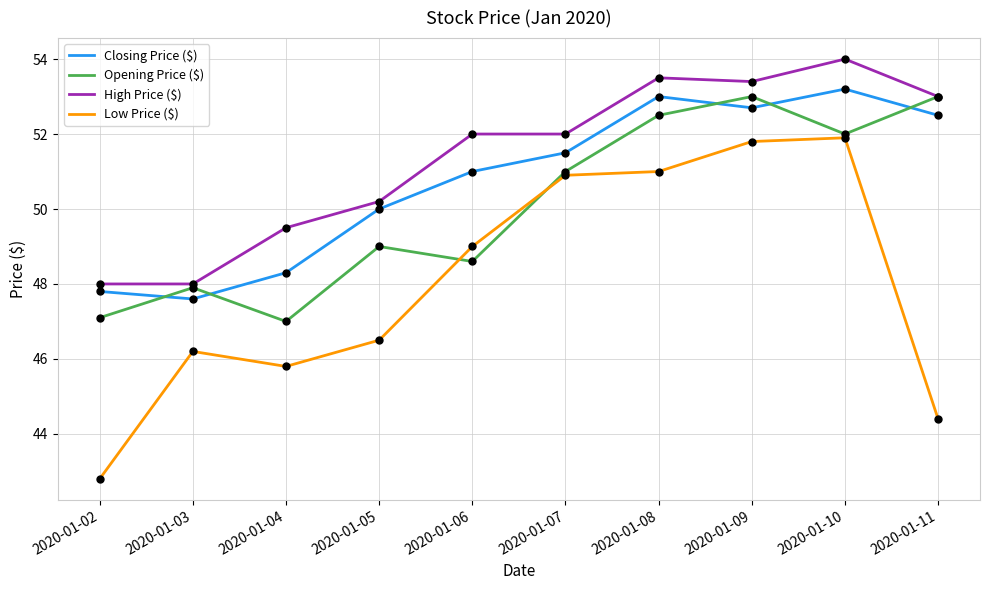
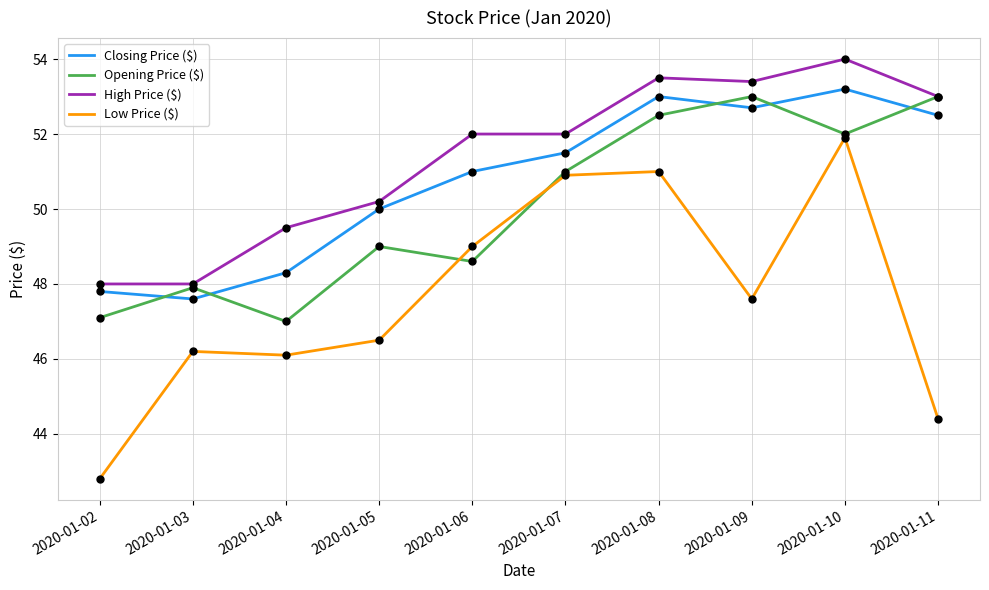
  {
    "Closing Price ($)": {
      "2020-01-02": 47.8,
      "2020-01-03": 47.6,
      "2020-01-04": 48.3,
      "2020-01-05": 50.0,
      "2020-01-06": 51.0,
      "2020-01-07": 51.5,
      "2020-01-08": 53.0,
      "2020-01-09": 52.7,
      "2020-01-10": 53.2,
      "2020-01-11": 52.5
    },
    "Opening Price ($)": {
      "2020-01-02": 47.1,
      "2020-01-03": 47.9,
      "2020-01-04": 47.0,
      "2020-01-05": 49.0,
      "2020-01-06": 48.6,
      "2020-01-07": 51.0,
      "2020-01-08": 52.5,
      "2020-01-09": 53.0,
      "2020-01-10": 52.0
    },
    "High Price ($)": {
      "2020-01-02": 48.0,
      "2020-01-03": 48.0,
      "2020-01-04": 49.5,
      "2020-01-05": 50.2,
      "2020-01-06": 52.0,
      "2020-01-07": 52.0,
      "2020-01-08": 53.5,
      "2020-01-09": 53.4,
      "2020-01-10": 54.0
    },
    "Low Price ($)": {
      "2020-01-02": 42.8,
      "2020-01-03": 46.2,
-     "2020-01-04": 45.8,
+     "2020-01-04": 46.1,
      "2020-01-05": 46.5,
      "2020-01-06": 49.0,
      "2020-01-07": 50.9,
      "2020-01-08": 51.0,
-     "2020-01-09": 51.8,
+     "2020-01-09": 47.6,
      "2020-01-10": 51.9,
      "2020-01-11": 44.4
    }
  }
